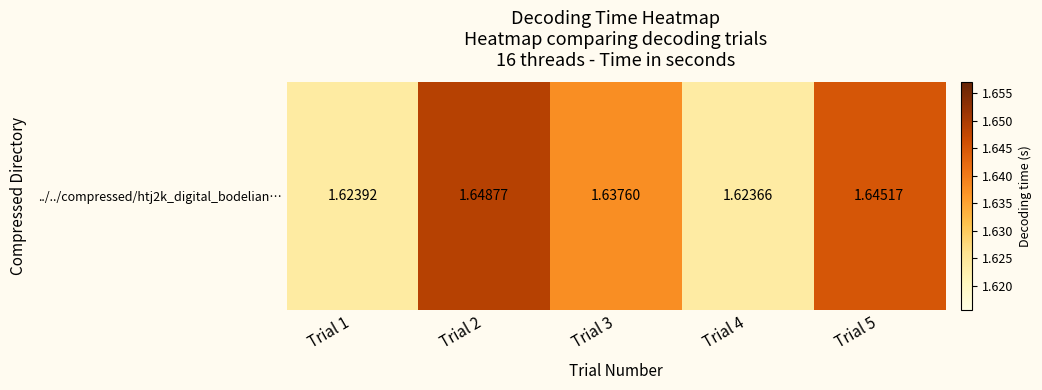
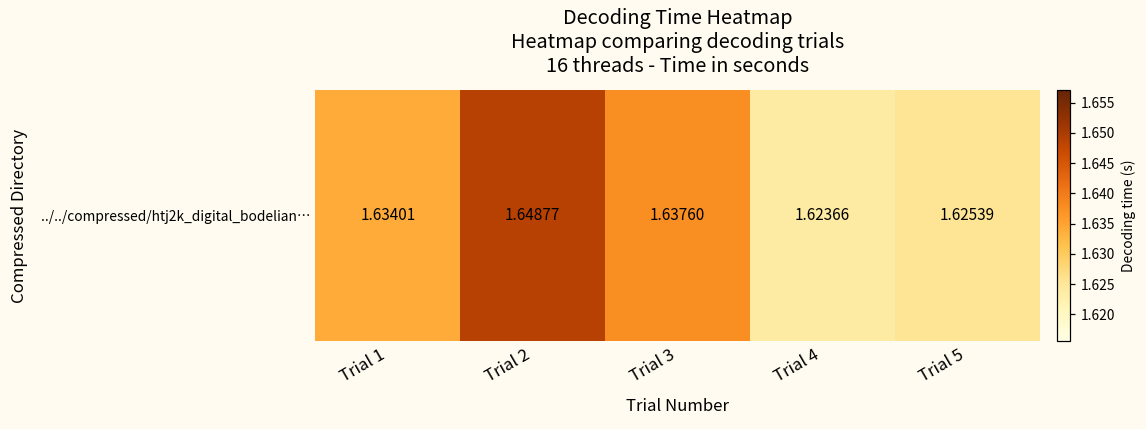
  {
    "../../compressed/htj2k_digital_bodelian…": {
-     "Trial 1": 1.62392,
+     "Trial 1": 1.63401,
      "Trial 2": 1.64877,
      "Trial 3": 1.63760,
      "Trial 4": 1.62366,
-     "Trial 5": 1.64517
+     "Trial 5": 1.62539
    }
  }
